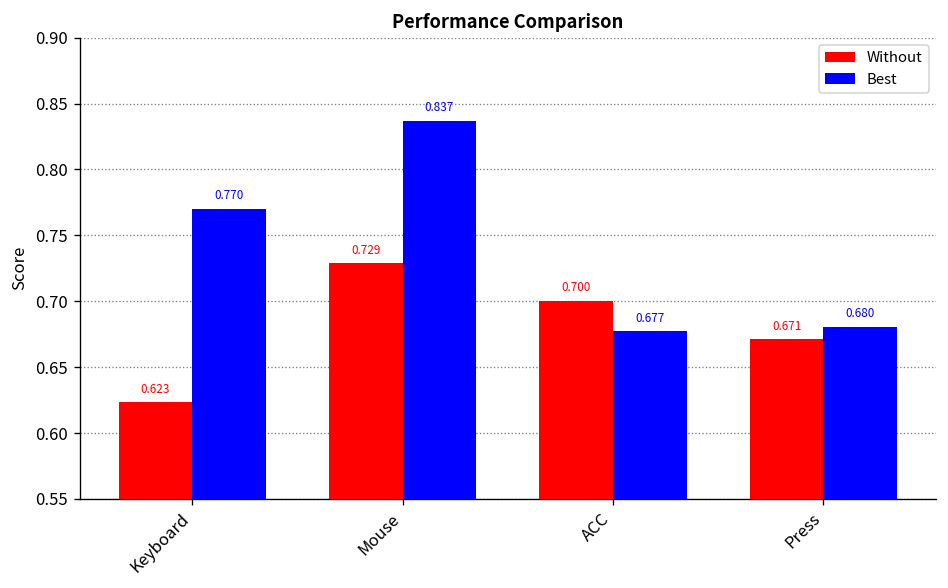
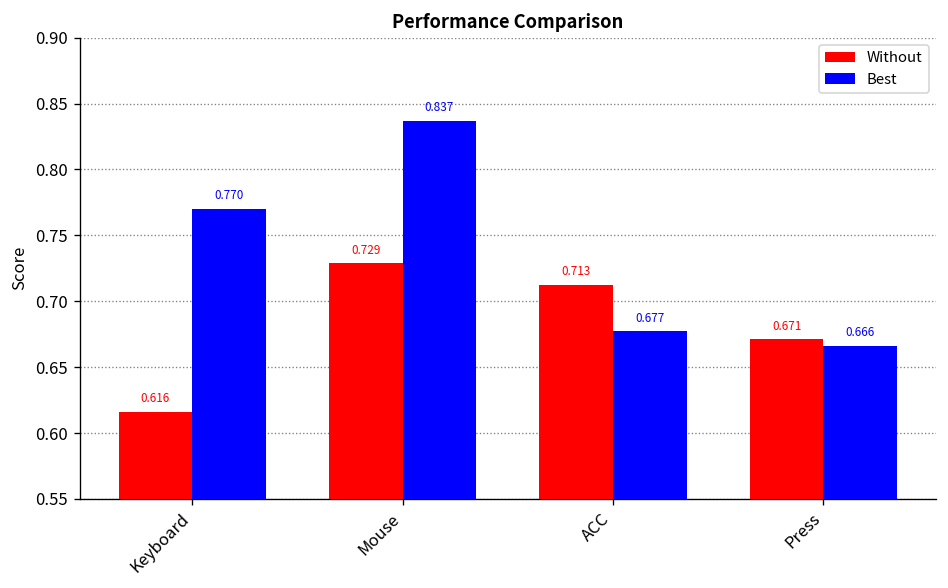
  {
    "Without": {
-     "Keyboard": 0.623,
+     "Keyboard": 0.616,
      "Mouse": 0.729,
-     "ACC": 0.700,
+     "ACC": 0.713,
      "Press": 0.671
    },
    "Best": {
      "Keyboard": 0.770,
      "Mouse": 0.837,
      "ACC": 0.677,
-     "Press": 0.680
+     "Press": 0.666
    }
  }
